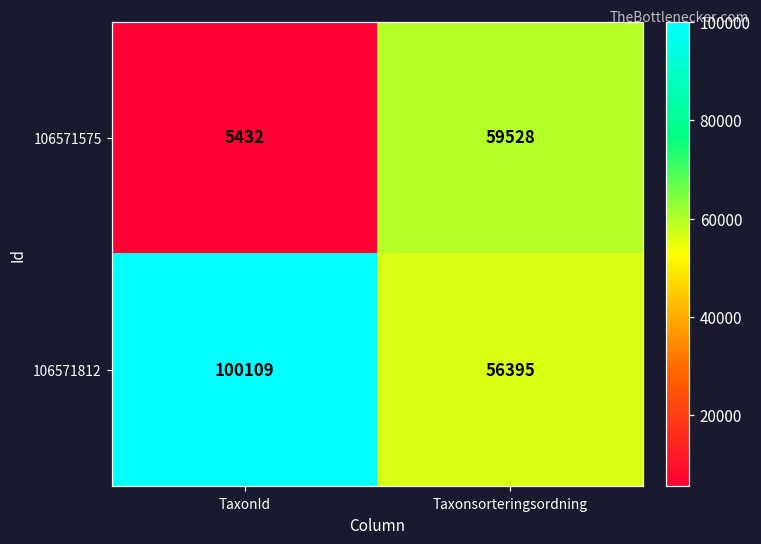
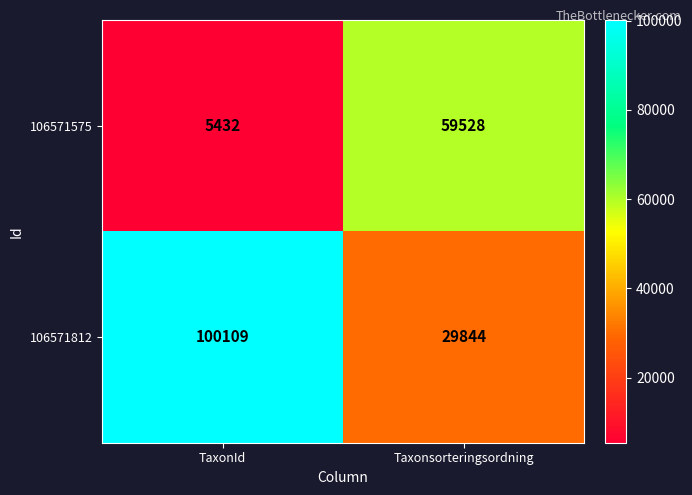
  {
    "106571575": {
      "TaxonId": 5432,
      "Taxonsorteringsordning": 59528
    },
    "106571812": {
      "TaxonId": 100109,
-     "Taxonsorteringsordning": 56395
+     "Taxonsorteringsordning": 29844
    }
  }
